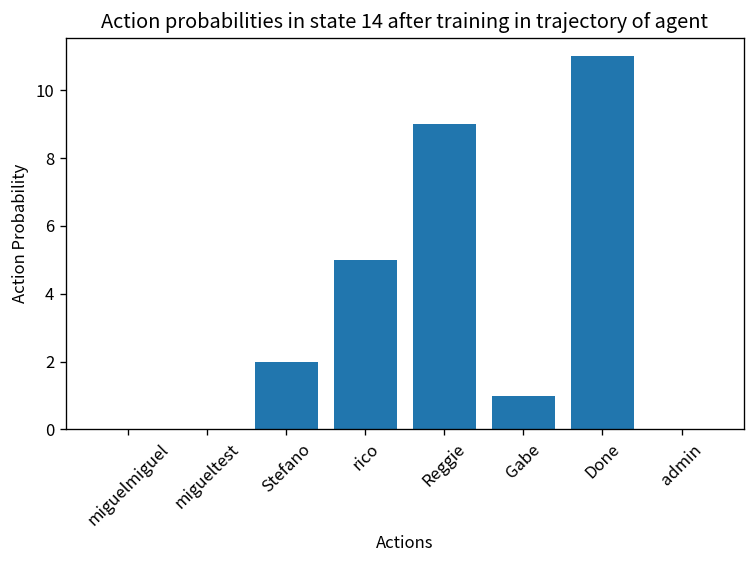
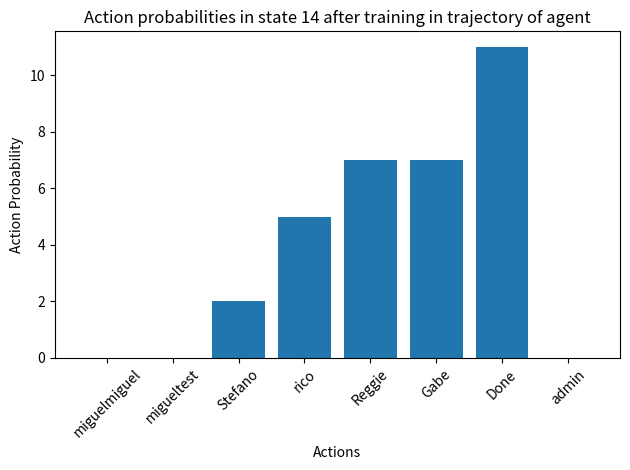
  {
    "miguelmiguel": 0,
    "migueltest": 0,
    "Stefano": 2,
    "rico": 5,
-   "Reggie": 9,
-   "Gabe": 1,
+   "Reggie": 7,
+   "Gabe": 7,
    "Done": 11,
    "admin": 0
  }
